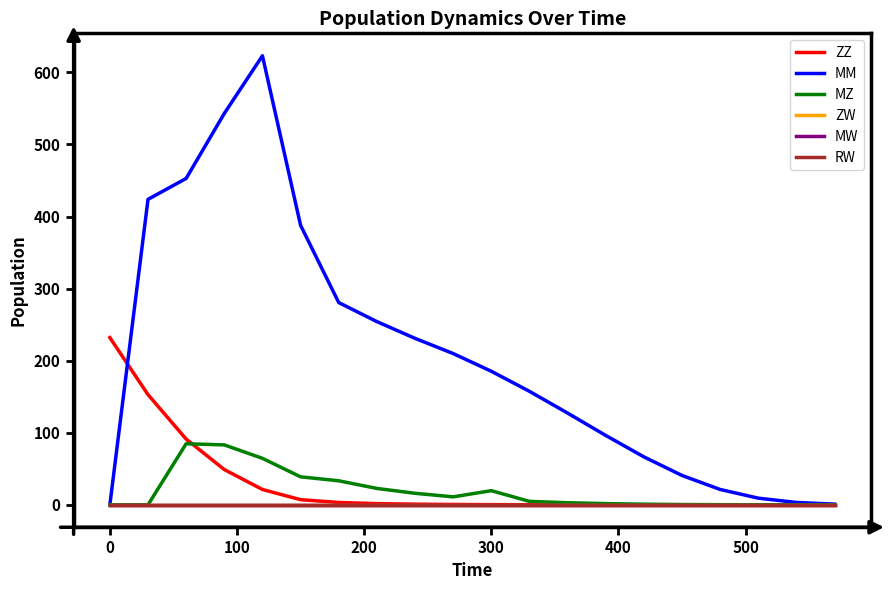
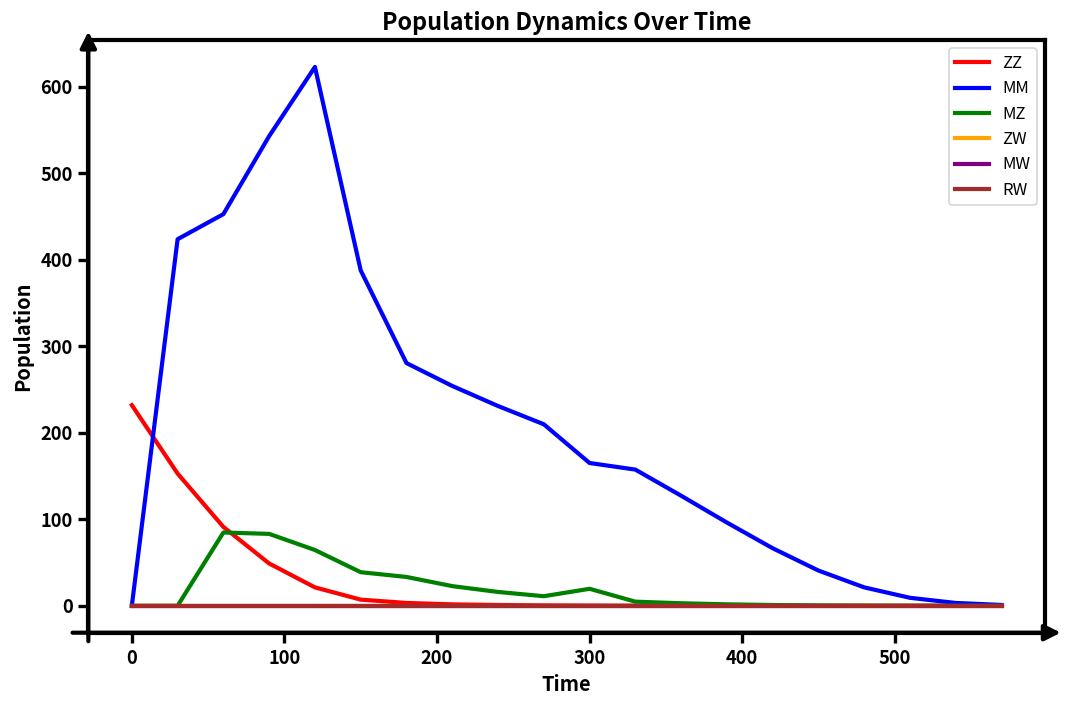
  {
    "ZZ": {
      "0": 230
    },
    "MM": {
-     "300": 190
+     "300": 170
    },
    "MZ": {
      "300": 20
    }
  }
